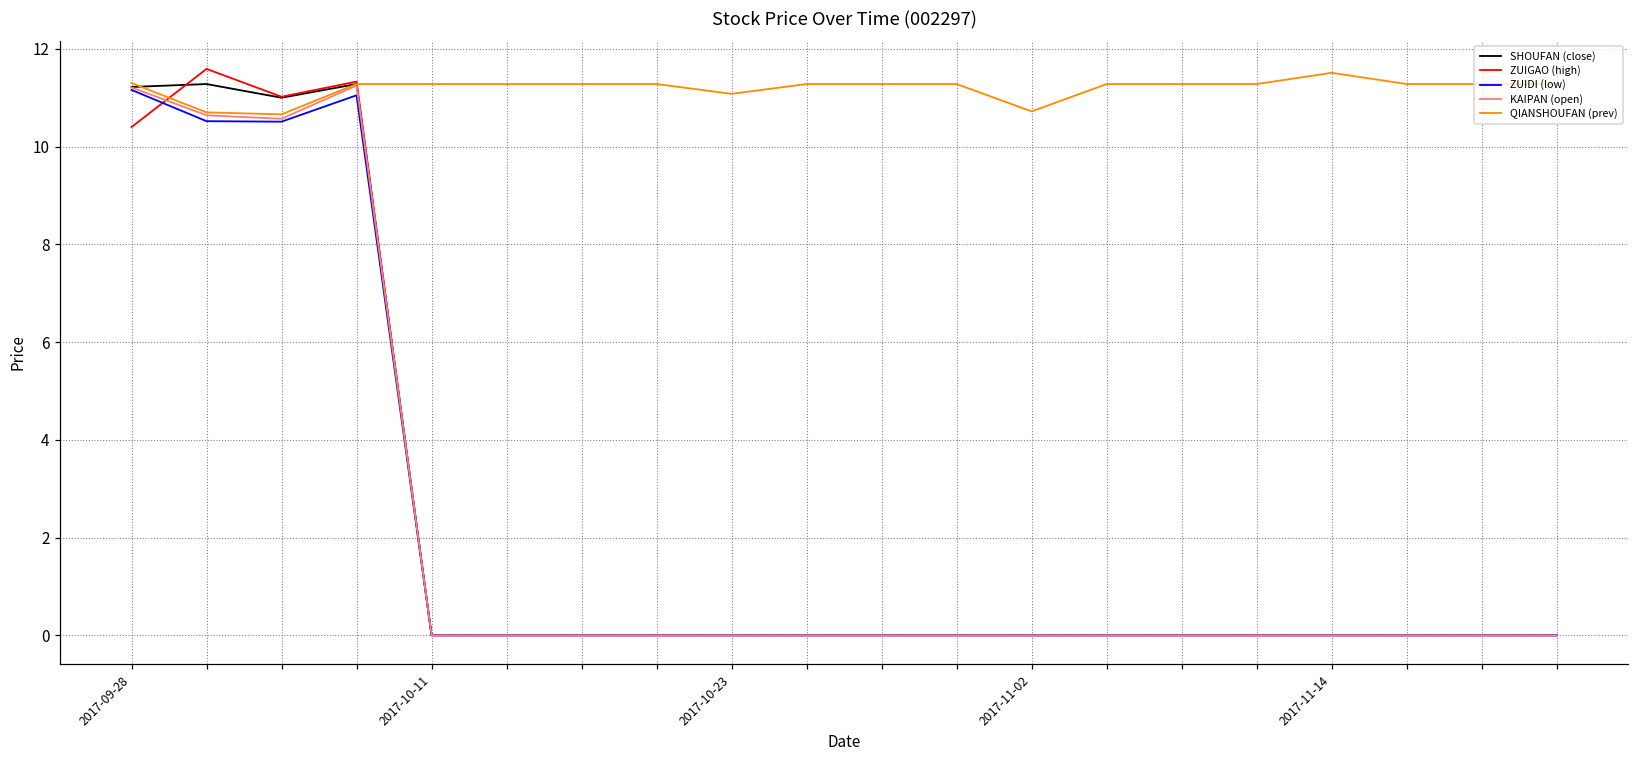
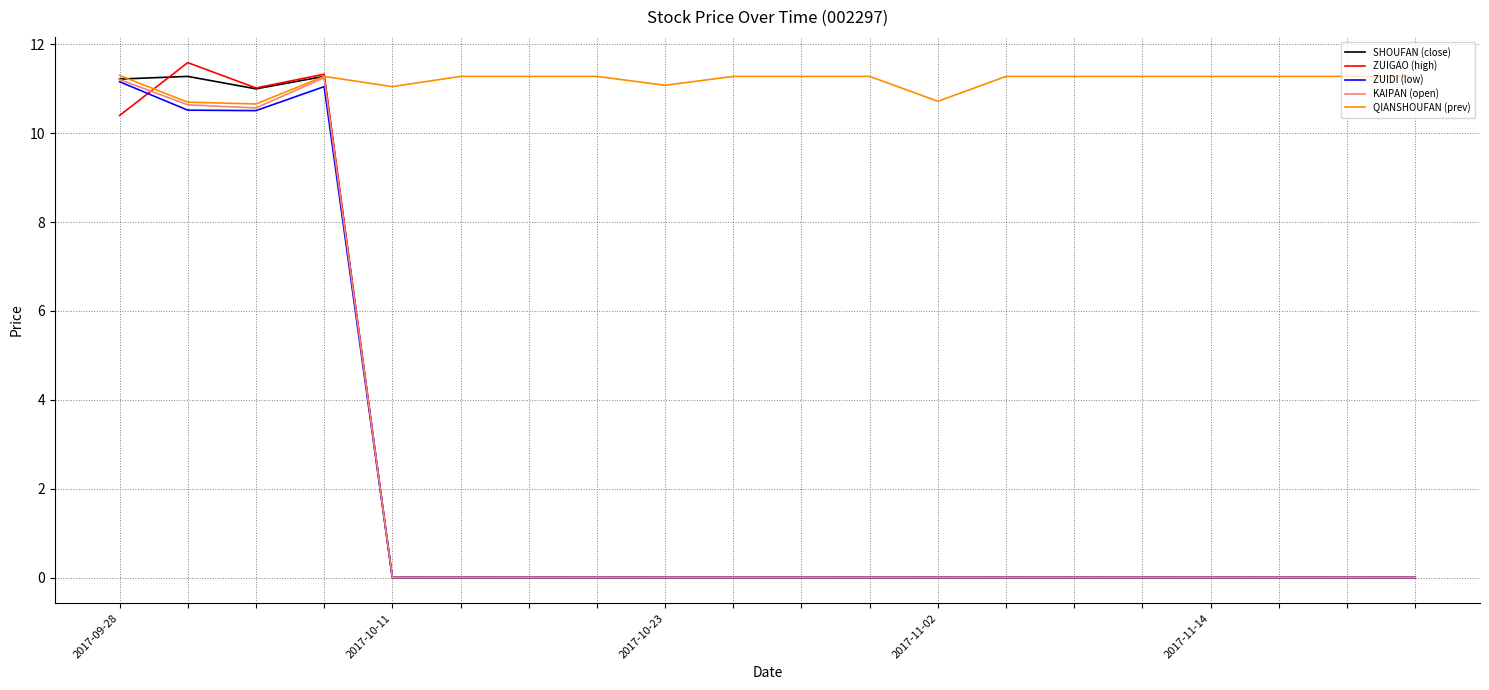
  {
    "ZUIGAO (high)": {
      "2017-09-28": 10.4
    },
    "QIANSHOUFAN (prev)": {
      "2017-09-28": 11.3,
-     "2017-10-11": 11.3,
+     "2017-10-11": 11.1,
      "2017-10-23": 11.1,
      "2017-11-02": 10.7,
-     "2017-11-14": 11.5
+     "2017-11-14": 11.3
    }
  }
